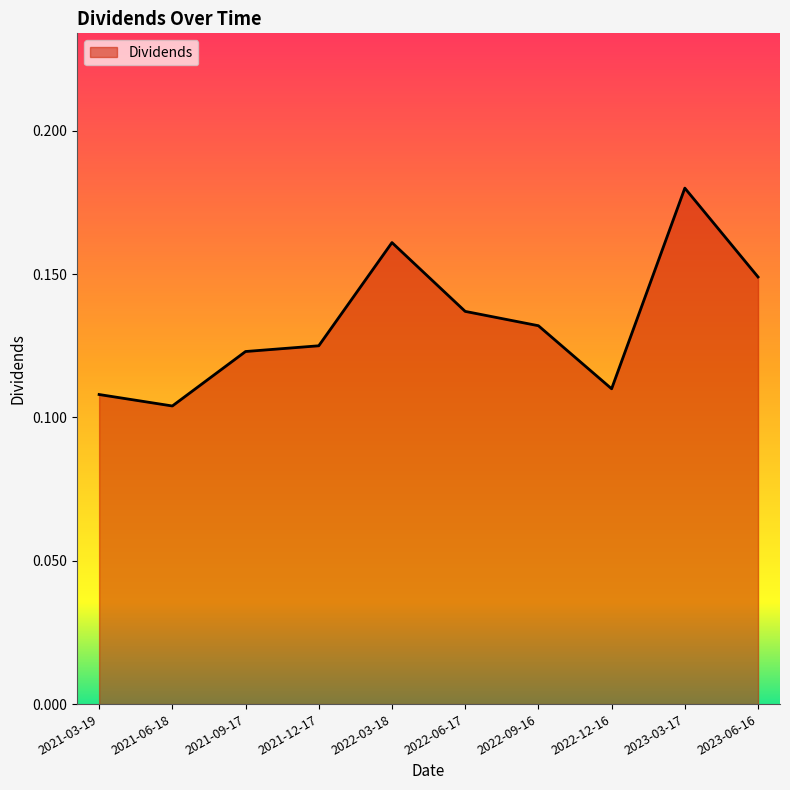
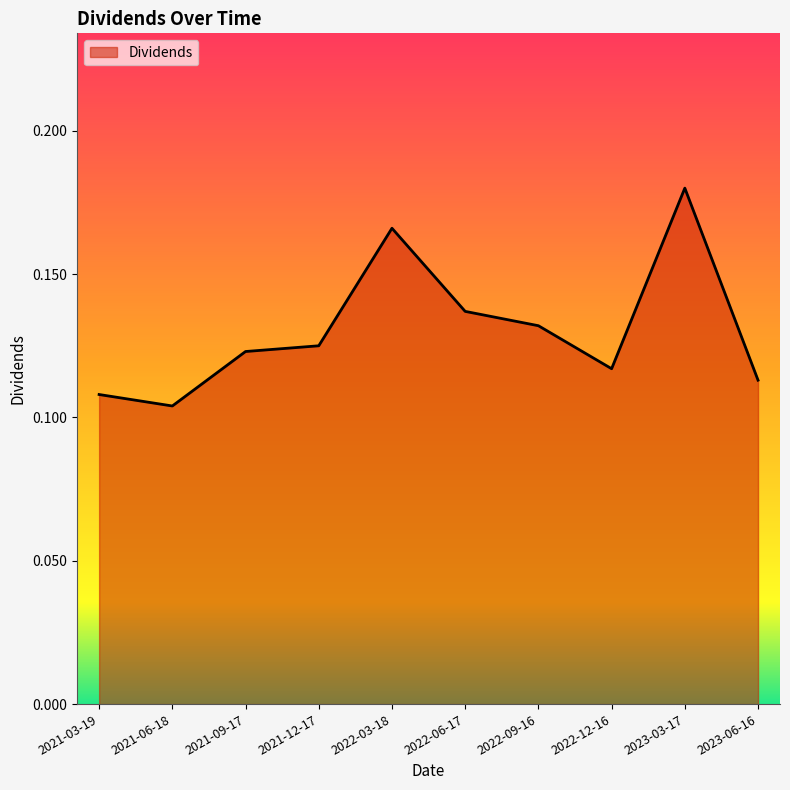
  {
    "2021-03-19": 0.108,
    "2021-06-18": 0.104,
    "2021-09-17": 0.123,
    "2021-12-17": 0.125,
-   "2022-03-18": 0.161,
+   "2022-03-18": 0.166,
    "2022-06-17": 0.137,
    "2022-09-16": 0.132,
-   "2022-12-16": 0.110,
+   "2022-12-16": 0.117,
    "2023-03-17": 0.180,
-   "2023-06-16": 0.149
+   "2023-06-16": 0.113
  }
